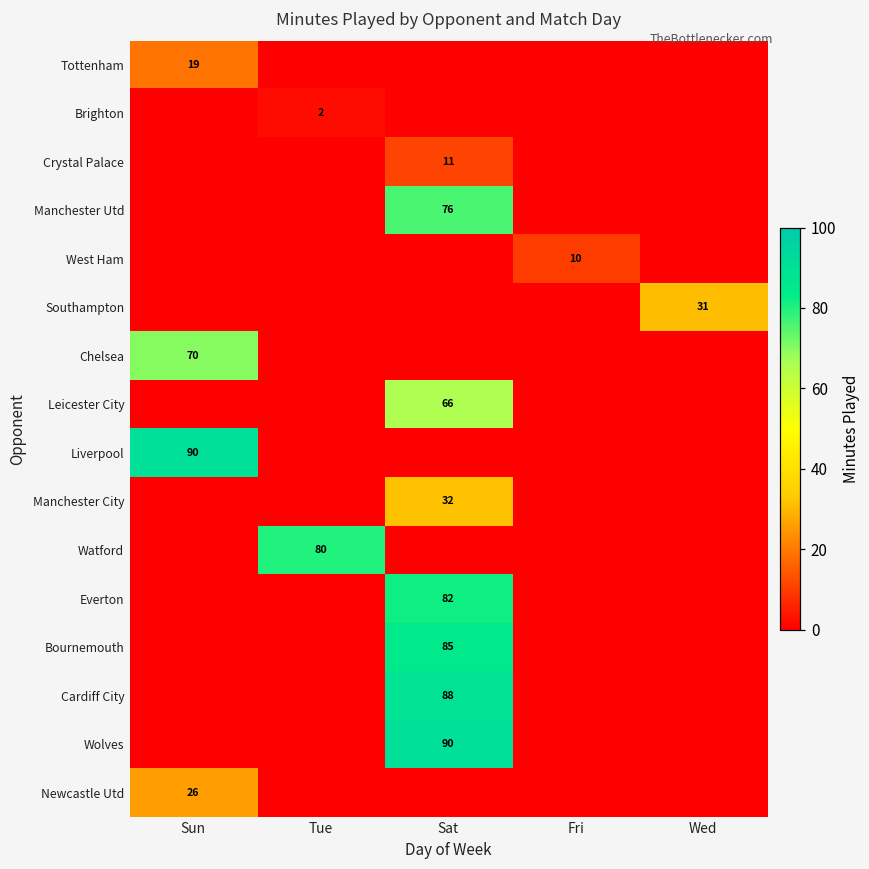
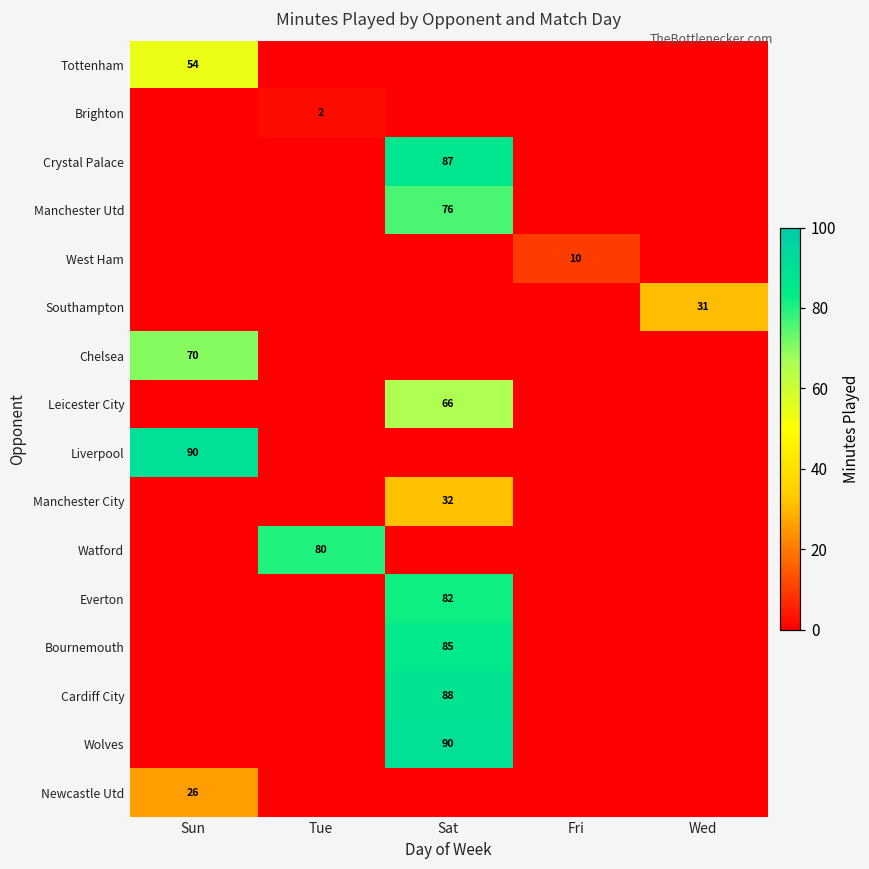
  {
    "Tottenham": {
-     "Sun": 19
+     "Sun": 54
    },
    "Brighton": {
      "Tue": 2
    },
    "Crystal Palace": {
-     "Sat": 11
+     "Sat": 87
    },
    "Manchester Utd": {
      "Sat": 76
    },
    "West Ham": {
      "Fri": 10
    },
    "Southampton": {
      "Wed": 31
    },
    "Chelsea": {
      "Sun": 70
    },
    "Leicester City": {
      "Sat": 66
    },
    "Liverpool": {
      "Sun": 90
    },
    "Manchester City": {
      "Sat": 32
    },
    "Watford": {
      "Tue": 80
    },
    "Everton": {
      "Sat": 82
    },
    "Bournemouth": {
      "Sat": 85
    },
    "Cardiff City": {
      "Sat": 88
    },
    "Wolves": {
      "Sat": 90
    },
    "Newcastle Utd": {
      "Sun": 26
    }
  }
